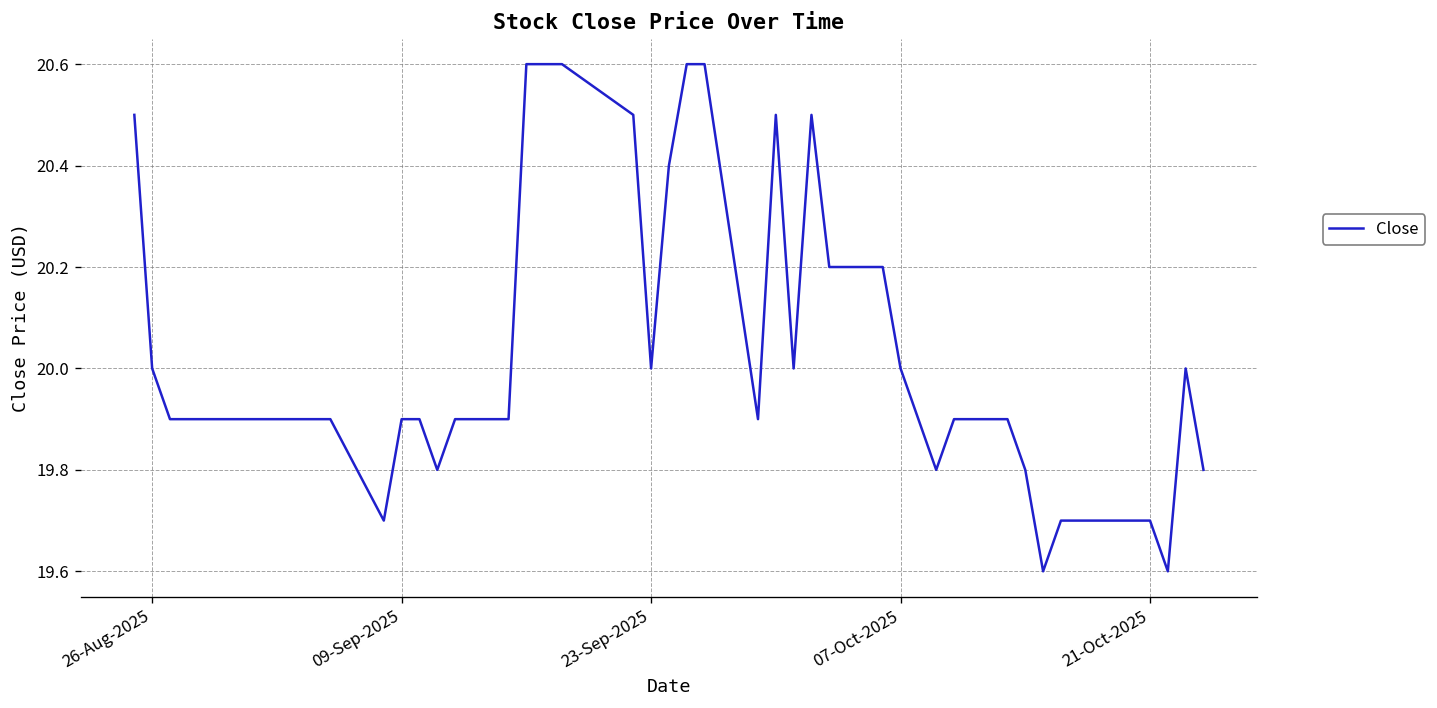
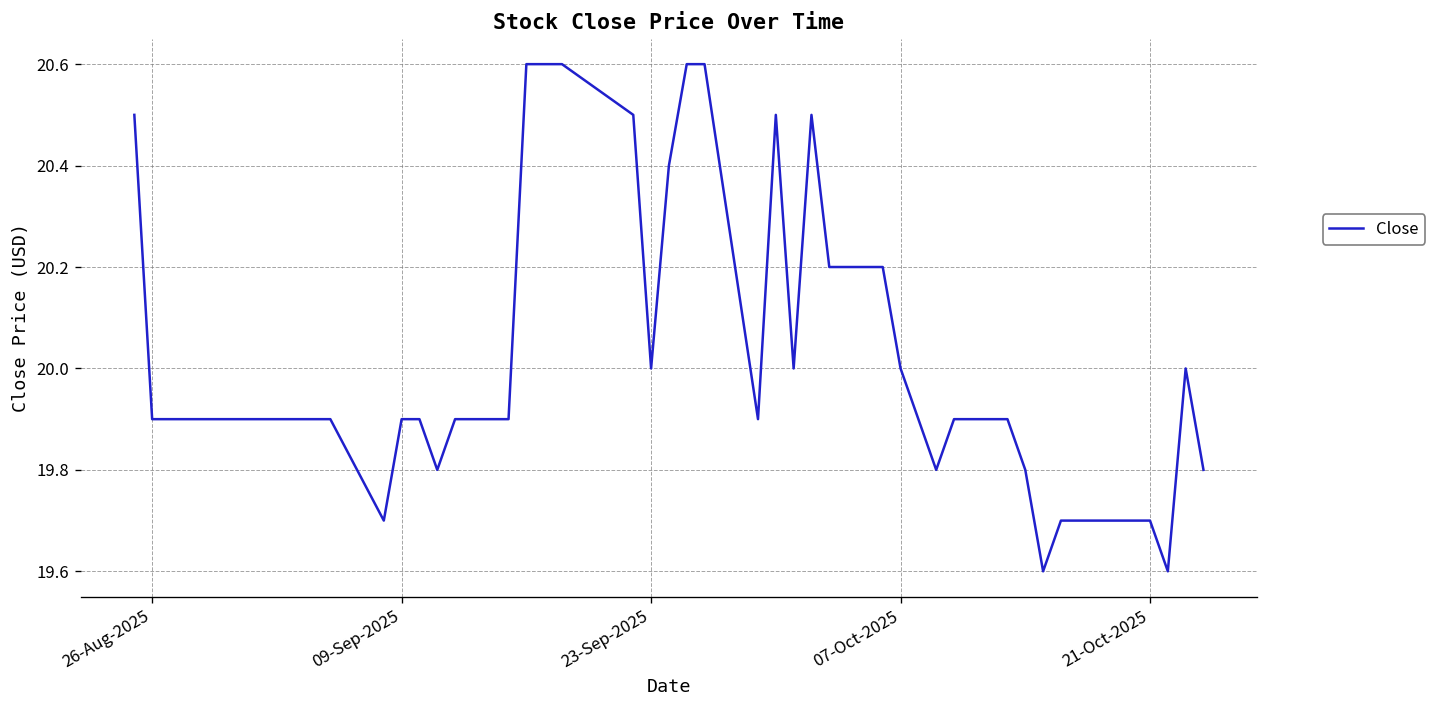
  {
-   "26-Aug-2025": 20.0,
+   "26-Aug-2025": 19.9,
    "09-Sep-2025": 19.9,
    "23-Sep-2025": 20.0,
    "07-Oct-2025": 20.0,
    "21-Oct-2025": 19.7
  }
